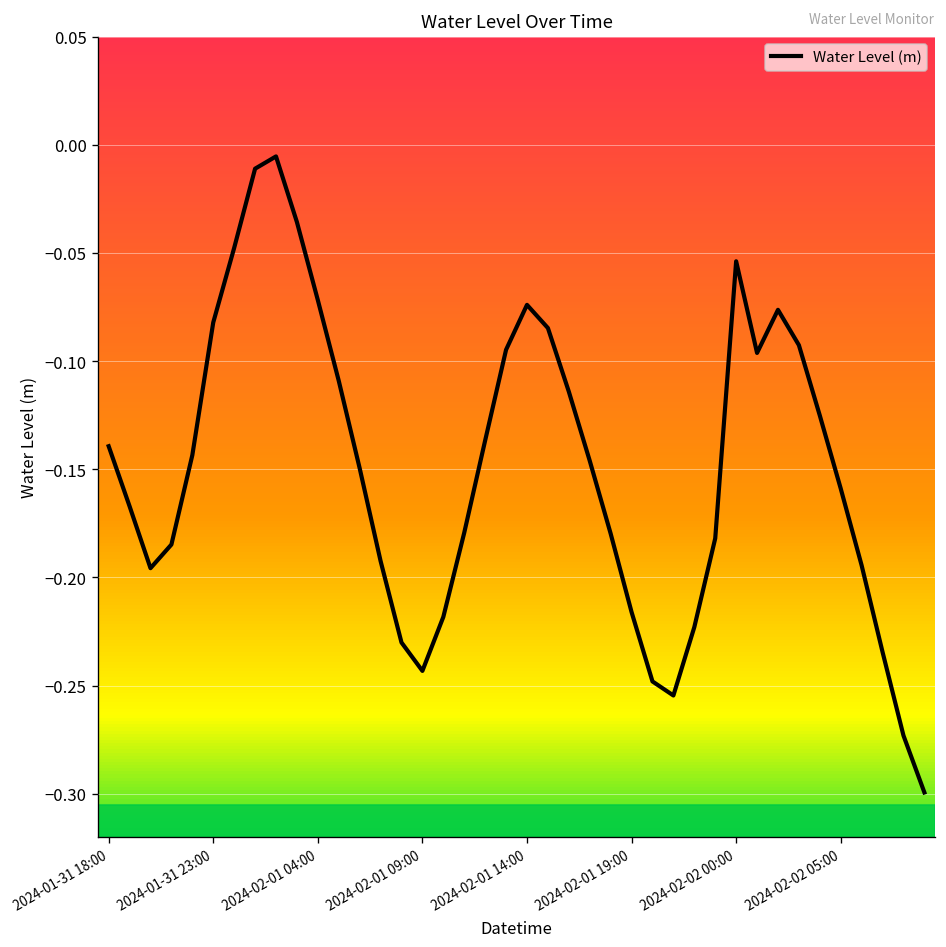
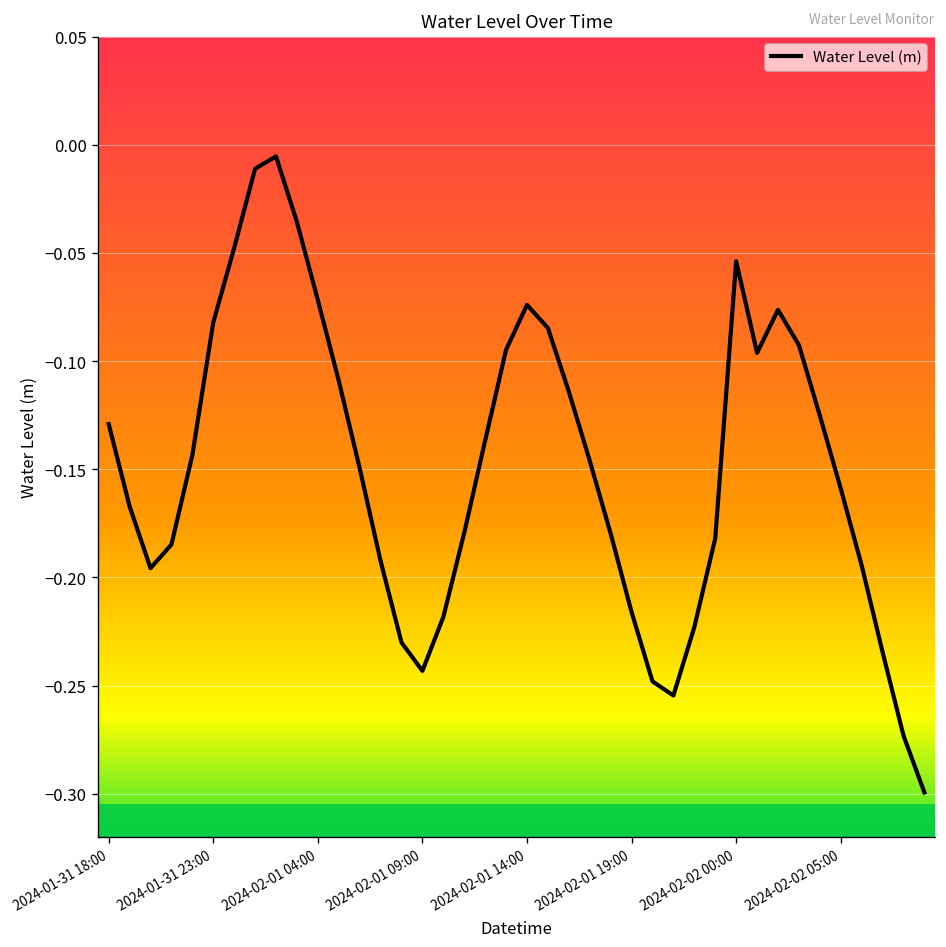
  {
-   "2024-01-31 18:00": -0.139,
+   "2024-01-31 18:00": -0.129,
    "2024-01-31 23:00": -0.082,
    "2024-02-01 04:00": -0.072,
    "2024-02-01 09:00": -0.243,
    "2024-02-01 14:00": -0.074,
    "2024-02-01 19:00": -0.216,
    "2024-02-02 00:00": -0.054,
    "2024-02-02 05:00": -0.159
  }
